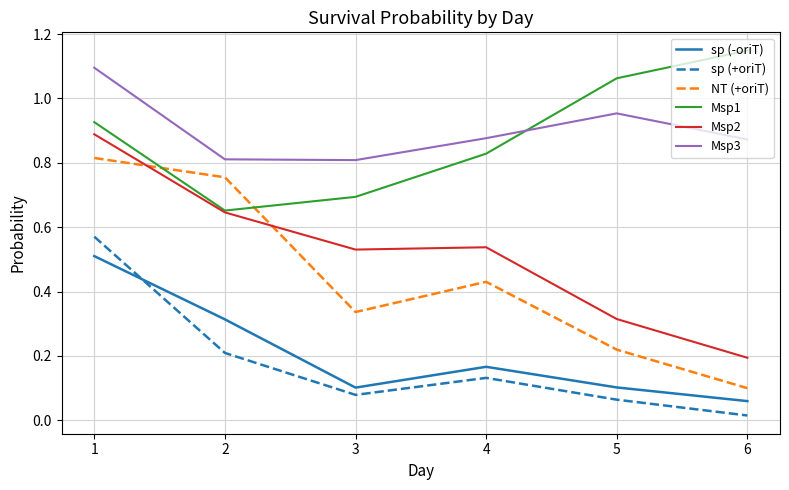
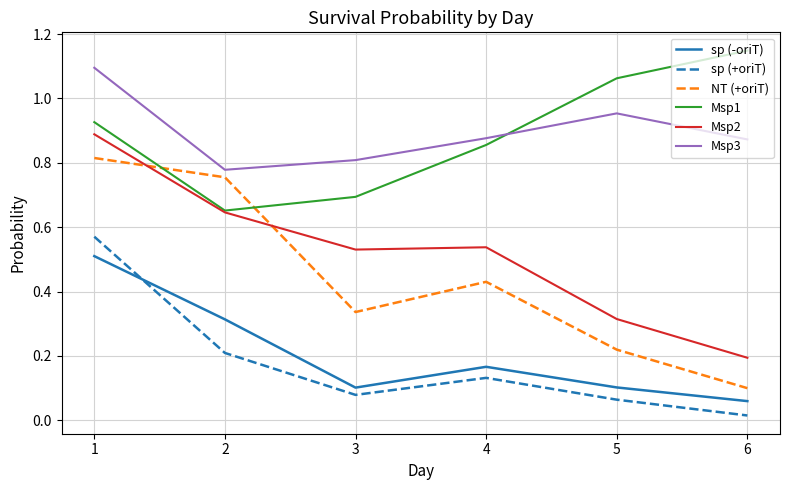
  {
    "NT (+oriT)": {
      "1": 0.81,
      "2": 0.75,
      "3": 0.34,
      "4": 0.43,
      "5": 0.22,
      "6": 0.10
    },
    "Msp1": {
      "1": 0.93,
      "3": 0.69,
-     "4": 0.83,
+     "4": 0.86,
      "5": 1.06
    },
    "Msp2": {
      "1": 0.89,
      "3": 0.53,
      "4": 0.54,
      "5": 0.31,
      "6": 0.19
    },
    "Msp3": {
      "1": 1.10,
-     "2": 0.81,
+     "2": 0.78,
      "3": 0.81,
      "4": 0.88,
      "5": 0.95
    }
  }
